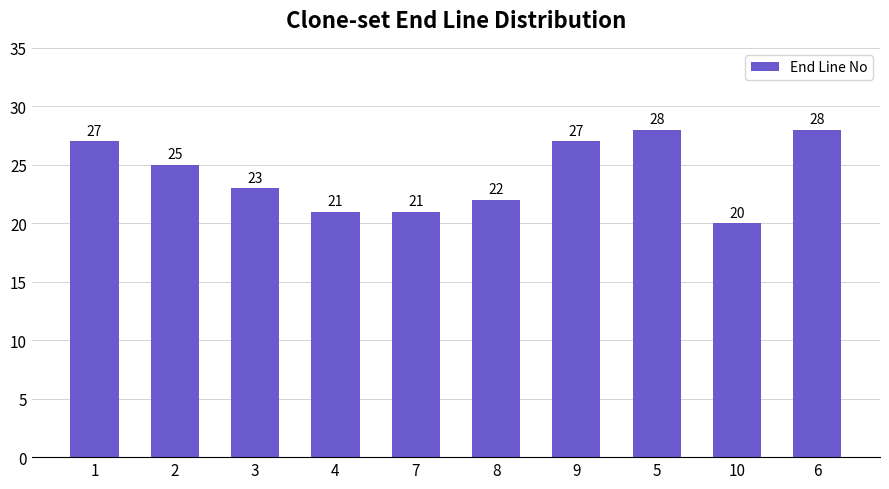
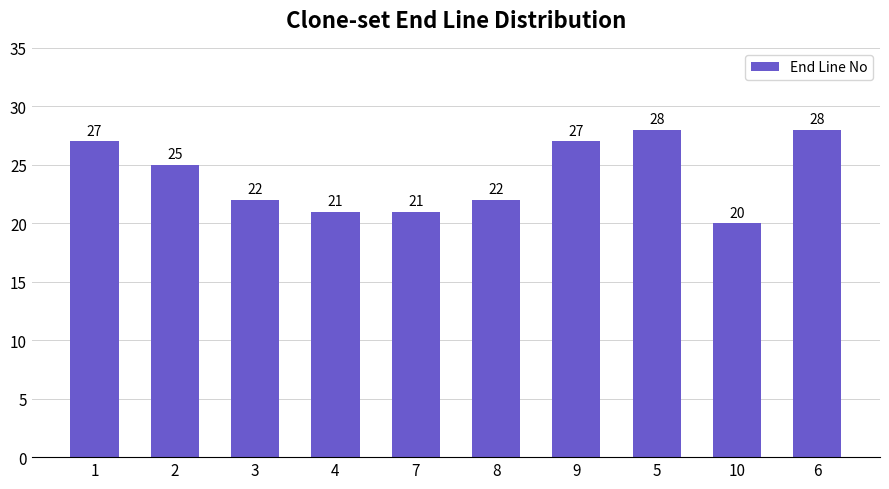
  {
    "1": 27,
    "2": 25,
-   "3": 23,
+   "3": 22,
    "4": 21,
    "7": 21,
    "8": 22,
    "9": 27,
    "5": 28,
    "10": 20,
    "6": 28
  }
